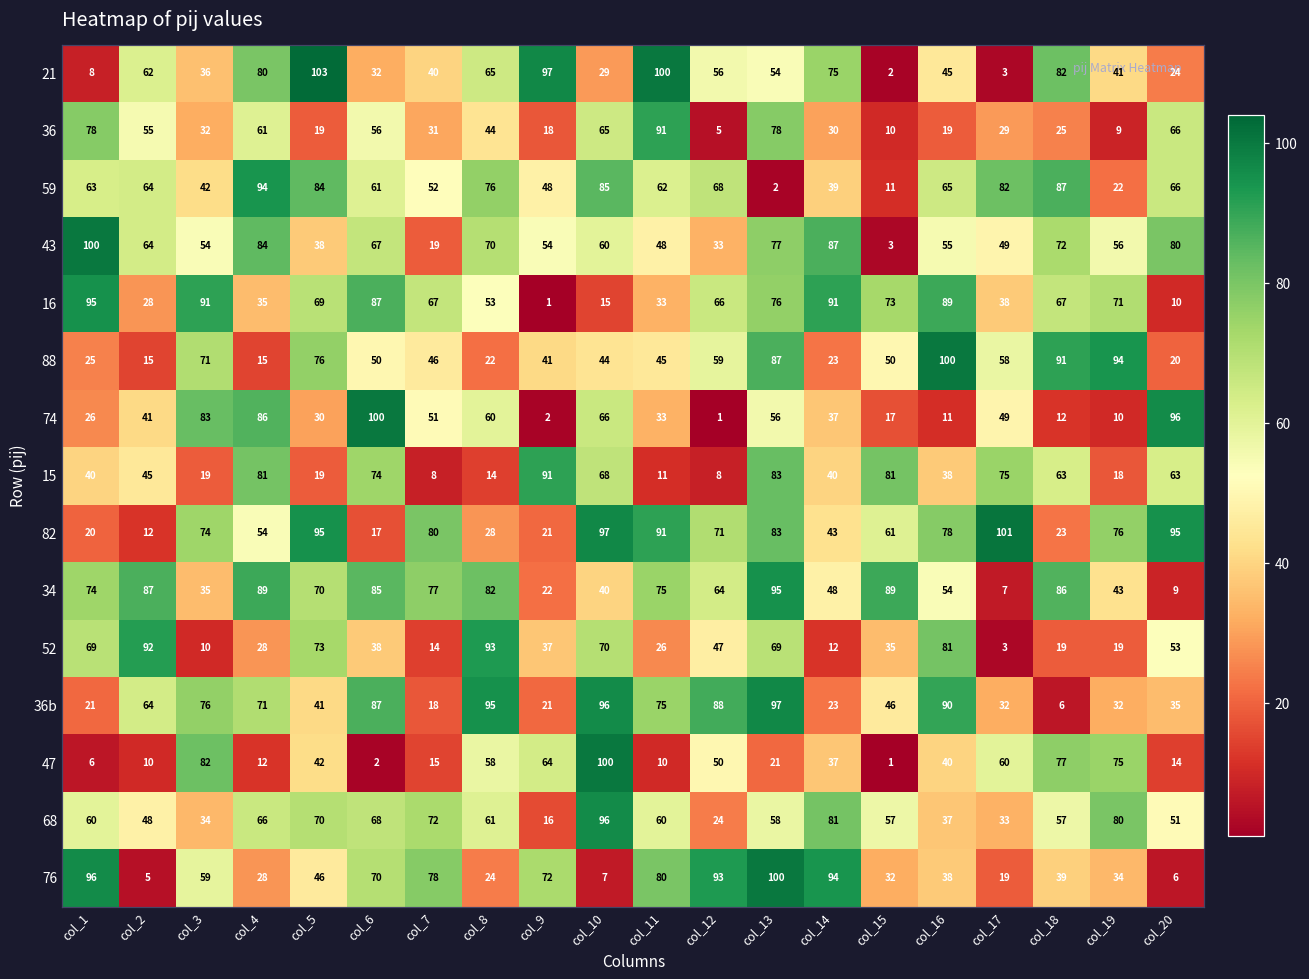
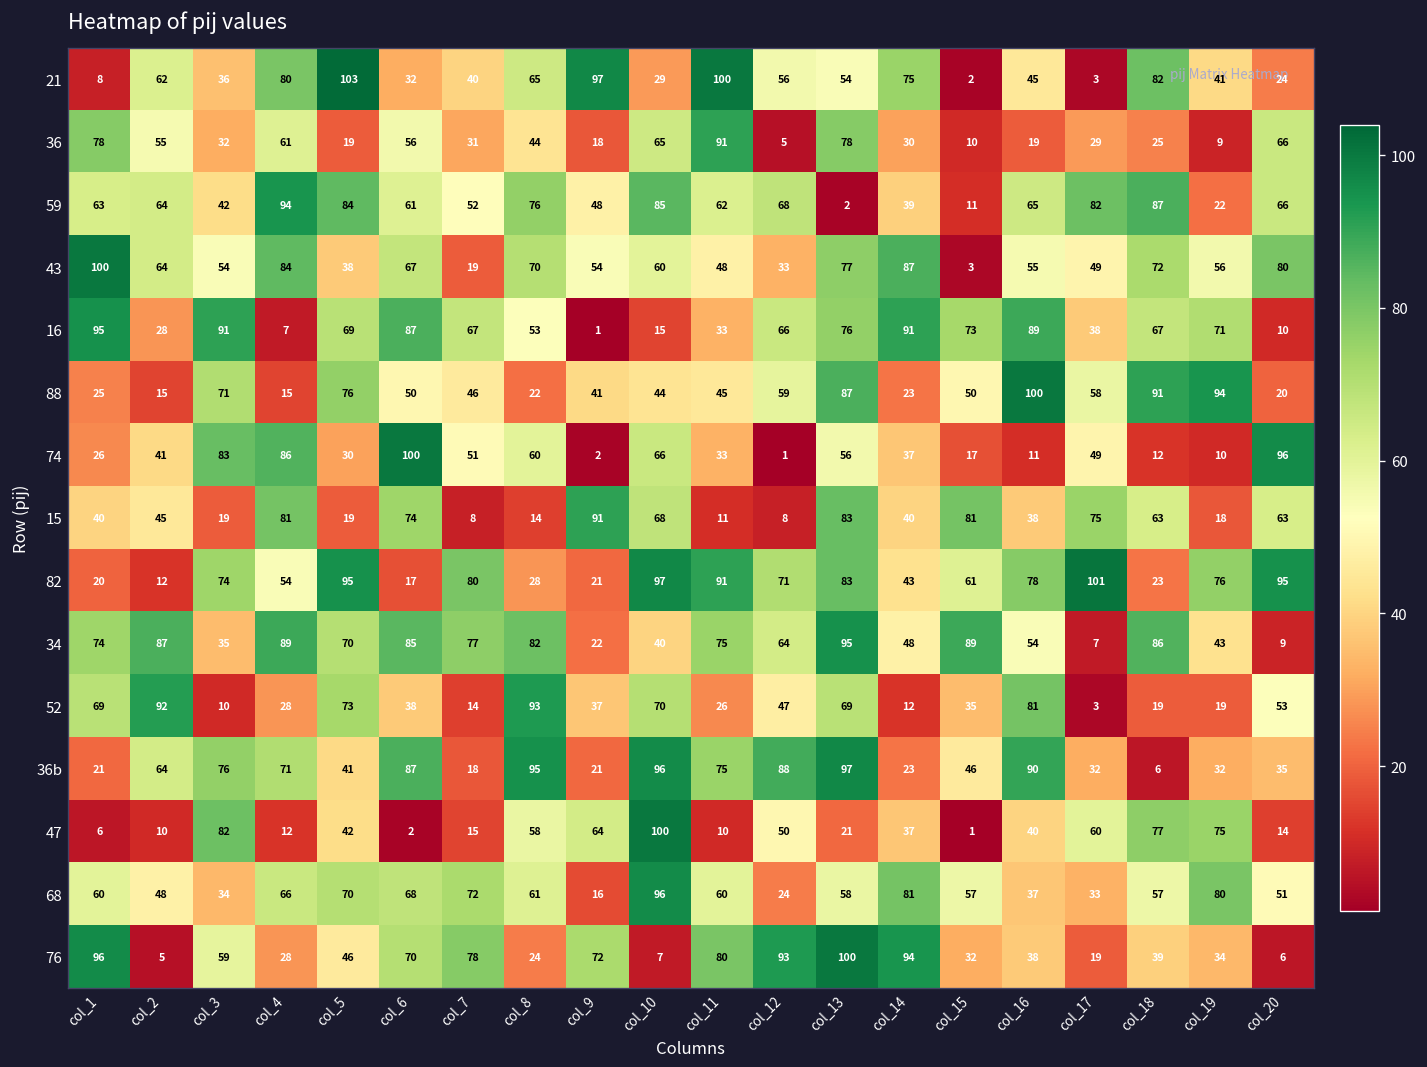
  {
    "16": {
      "col_1": 95,
      "col_2": 28,
      "col_3": 91,
-     "col_4": 35,
+     "col_4": 7,
      "col_5": 69,
      "col_6": 87,
      "col_7": 67,
      "col_8": 53,
      "col_9": 1,
      "col_10": 15,
      "col_11": 33,
      "col_12": 66,
      "col_13": 76,
      "col_14": 91,
      "col_15": 73,
      "col_16": 89,
      "col_17": 38,
      "col_18": 67,
      "col_19": 71,
      "col_20": 10
    }
  }
